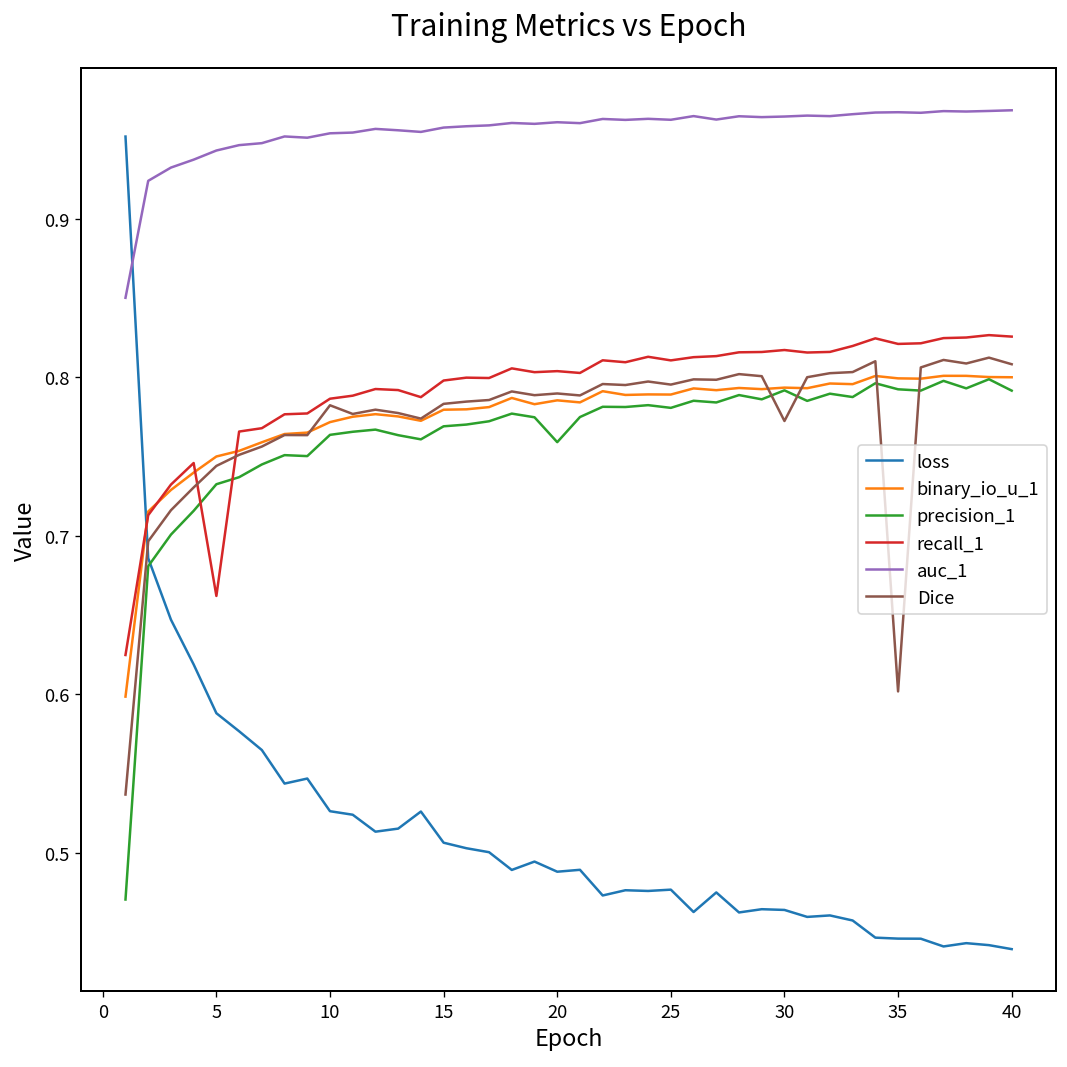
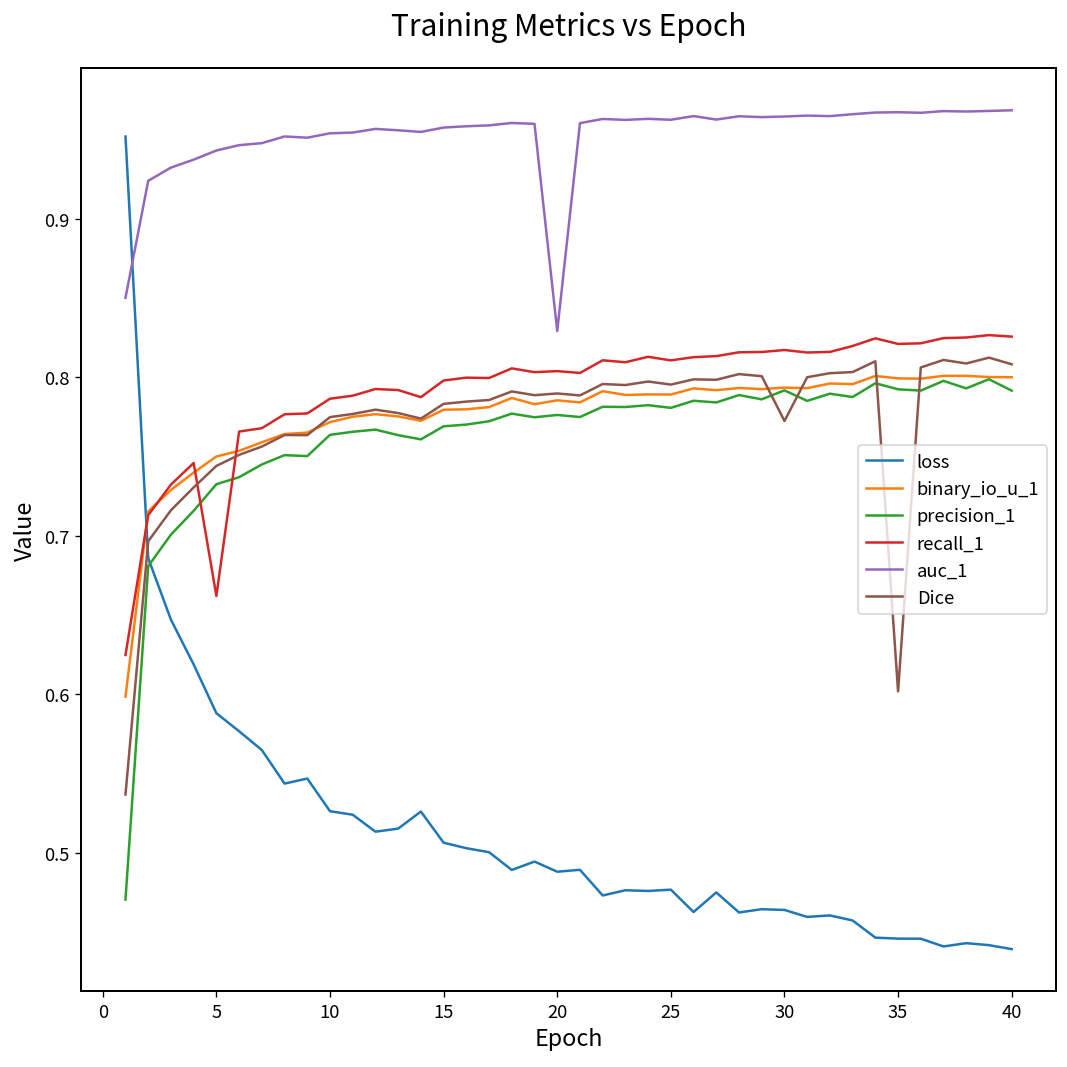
  {
    "loss": {
      "5": 0.588,
      "10": 0.526,
      "15": 0.506,
      "20": 0.488,
      "25": 0.477,
      "30": 0.464,
      "35": 0.446,
      "40": 0.439
    },
    "binary_io_u_1": {
      "5": 0.750,
      "10": 0.772,
      "15": 0.780,
      "20": 0.786,
      "25": 0.789,
      "35": 0.799,
      "40": 0.800
    },
    "precision_1": {
      "5": 0.733,
      "10": 0.764,
      "15": 0.769,
-     "20": 0.759,
+     "20": 0.776,
      "25": 0.781,
      "35": 0.792,
      "40": 0.792
    },
    "recall_1": {
      "5": 0.662,
      "10": 0.787,
      "15": 0.798,
      "20": 0.804,
      "25": 0.811,
      "30": 0.817,
      "35": 0.821,
      "40": 0.826
    },
    "auc_1": {
      "5": 0.943,
      "10": 0.954,
      "15": 0.958,
-     "20": 0.961,
+     "20": 0.829,
      "25": 0.963,
      "30": 0.965,
      "35": 0.967,
      "40": 0.969
    },
    "Dice": {
      "5": 0.744,
-     "10": 0.782,
+     "10": 0.775,
      "15": 0.783,
      "20": 0.790,
      "25": 0.795,
      "30": 0.772,
      "35": 0.602,
      "40": 0.808
    }
  }
